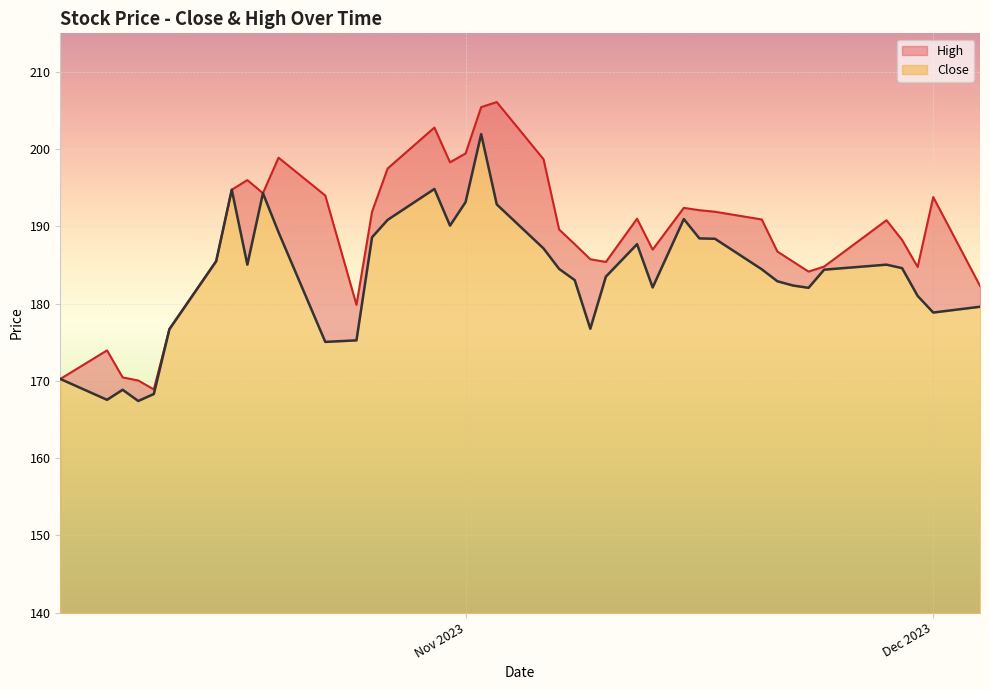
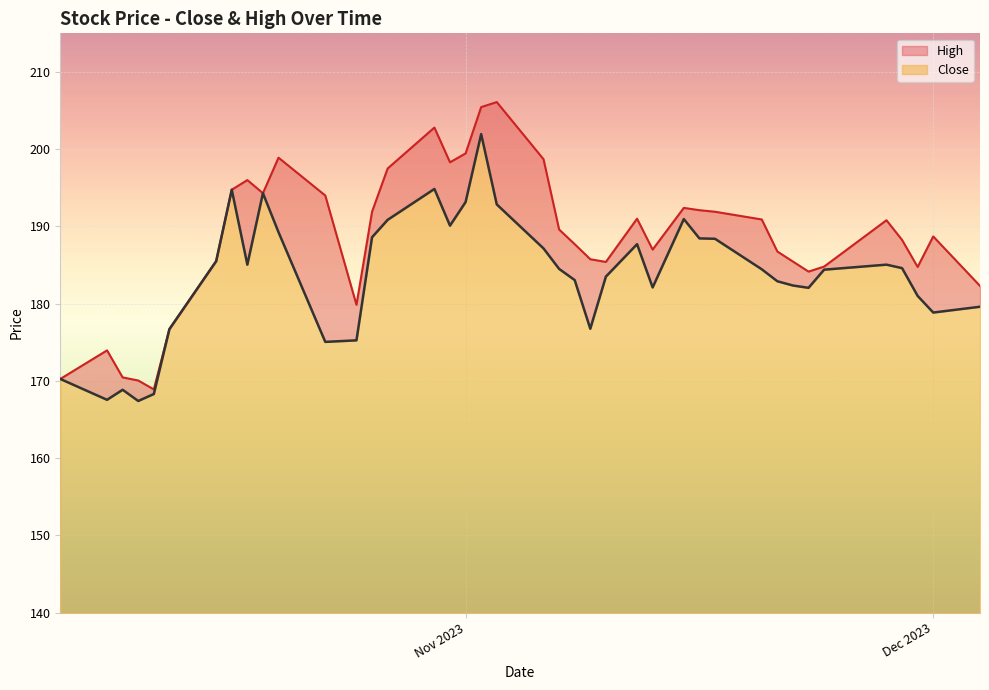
  {
    "High": {
      "Nov 2023": 199,
-     "Dec 2023": 194
+     "Dec 2023": 189
    },
    "Close": {
      "Nov 2023": 193,
      "Dec 2023": 179
    }
  }
